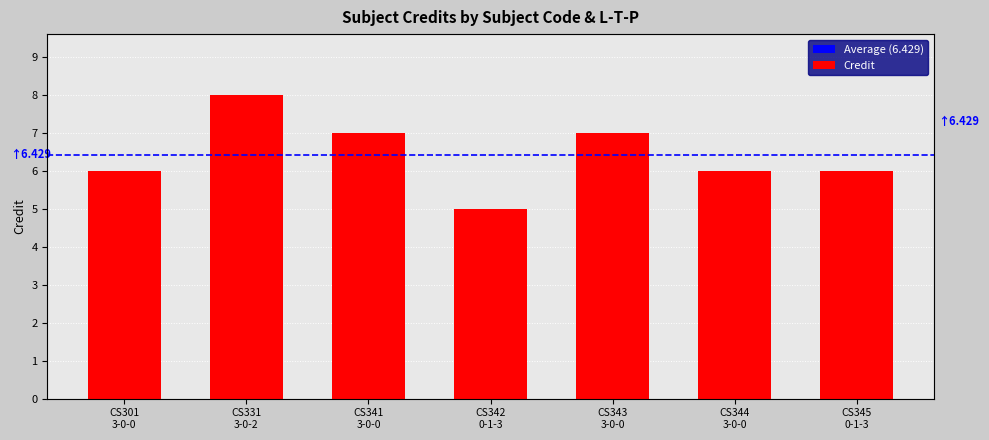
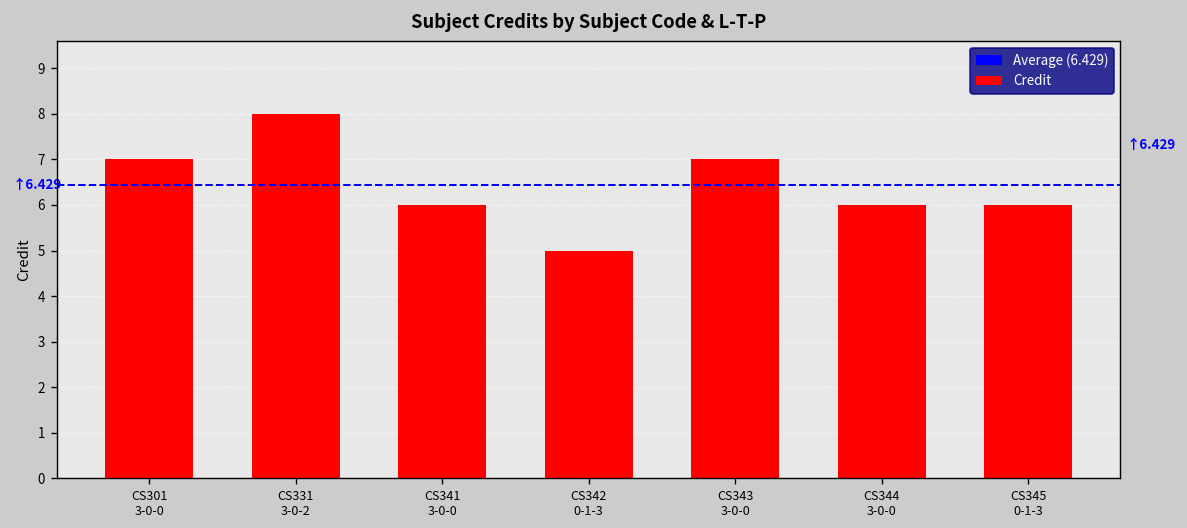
  {
-   "CS301 3-0-0": 6,
+   "CS301 3-0-0": 7,
    "CS331 3-0-2": 8,
-   "CS341 3-0-0": 7,
+   "CS341 3-0-0": 6,
    "CS342 0-1-3": 5,
    "CS343 3-0-0": 7,
    "CS344 3-0-0": 6,
    "CS345 0-1-3": 6
  }
